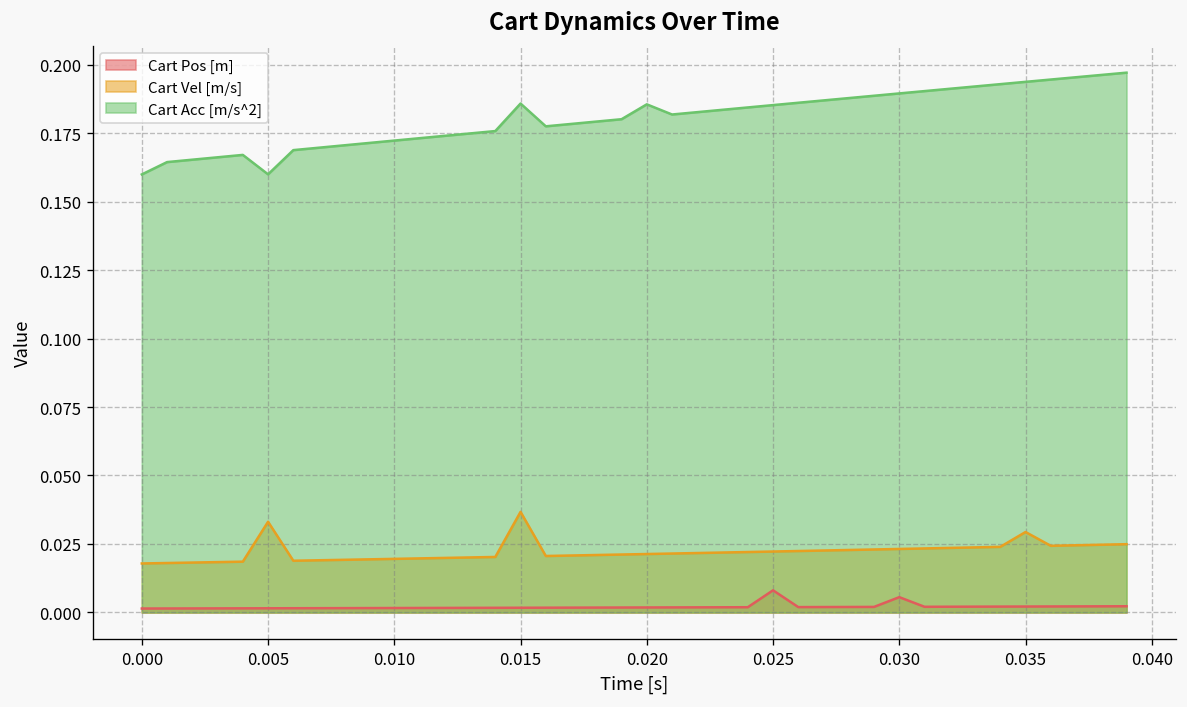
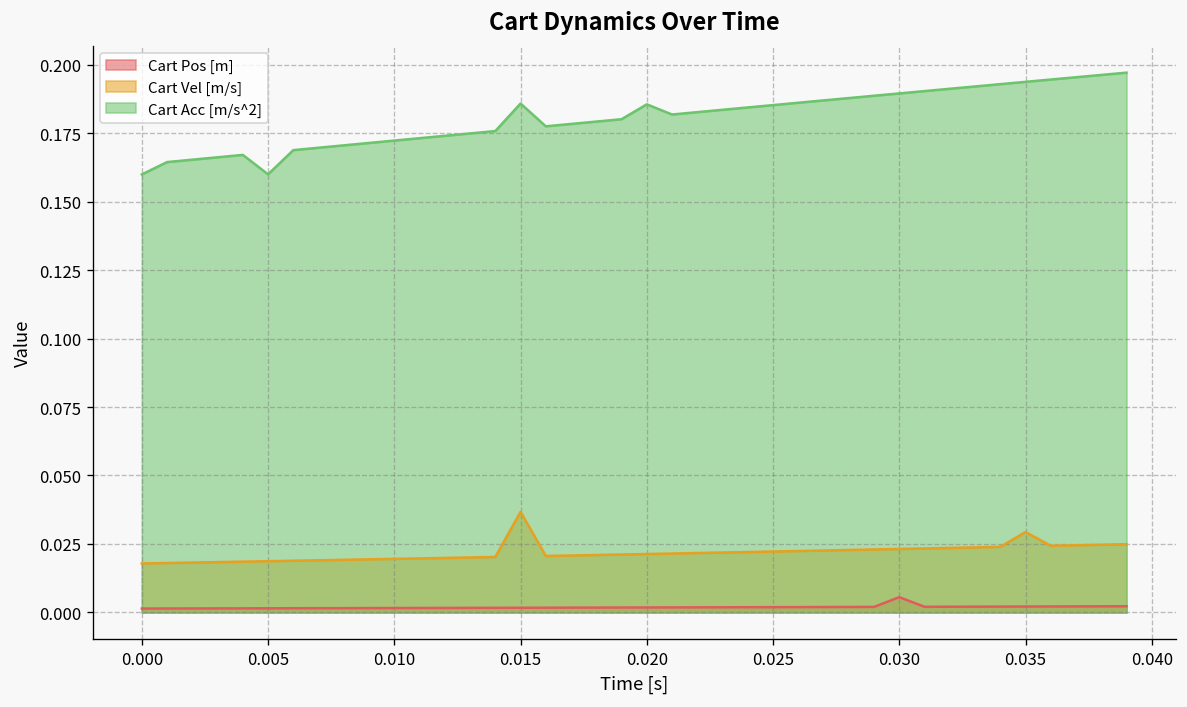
  {
    "Cart Pos [m]": {
      "0.000": 0.001,
      "0.005": 0.002,
      "0.010": 0.002,
      "0.015": 0.002,
      "0.020": 0.002,
-     "0.025": 0.008,
+     "0.025": 0.002,
      "0.030": 0.006,
      "0.035": 0.002
    },
    "Cart Vel [m/s]": {
      "0.000": 0.018,
-     "0.005": 0.033,
+     "0.005": 0.019,
      "0.010": 0.020,
      "0.015": 0.037,
      "0.020": 0.021,
      "0.025": 0.022,
      "0.030": 0.023,
      "0.035": 0.029
    },
    "Cart Acc [m/s^2]": {
      "0.000": 0.160,
      "0.005": 0.160,
      "0.010": 0.172,
      "0.015": 0.186,
      "0.020": 0.185,
      "0.025": 0.185,
      "0.030": 0.189,
      "0.035": 0.194
    }
  }
